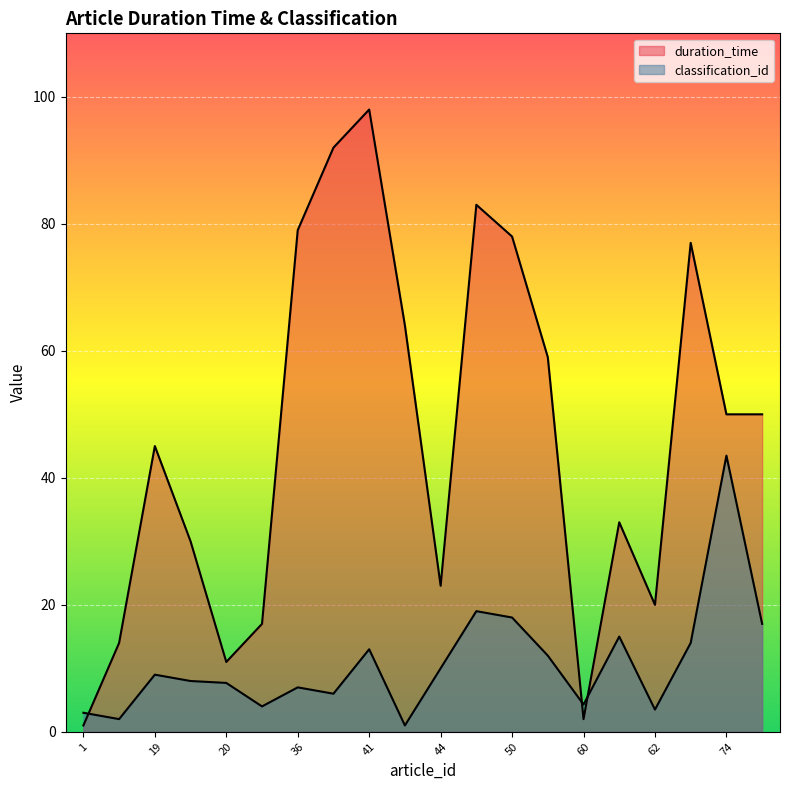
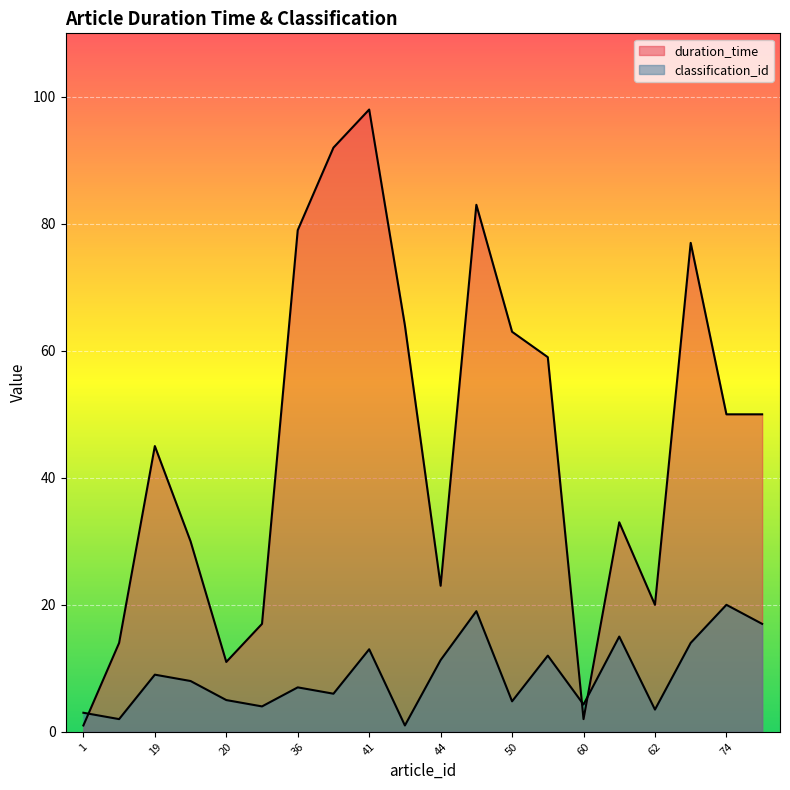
  {
    "duration_time": {
      "20": 11,
      "36": 79,
      "41": 98,
      "44": 23,
-     "50": 78,
+     "50": 63,
      "60": 2,
      "62": 20,
      "74": 50
    },
    "classification_id": {
-     "20": 8,
+     "20": 5,
      "36": 7,
      "41": 13,
-     "44": 10,
-     "50": 18,
+     "44": 11,
+     "50": 5,
      "60": 4,
      "62": 4,
-     "74": 44
+     "74": 20
    }
  }
